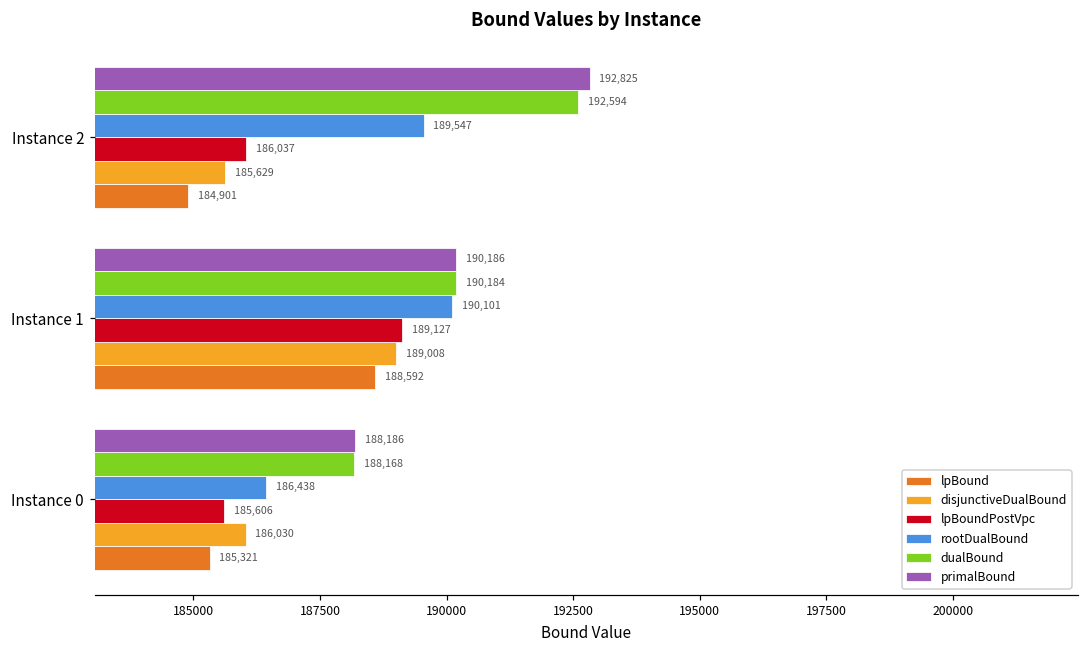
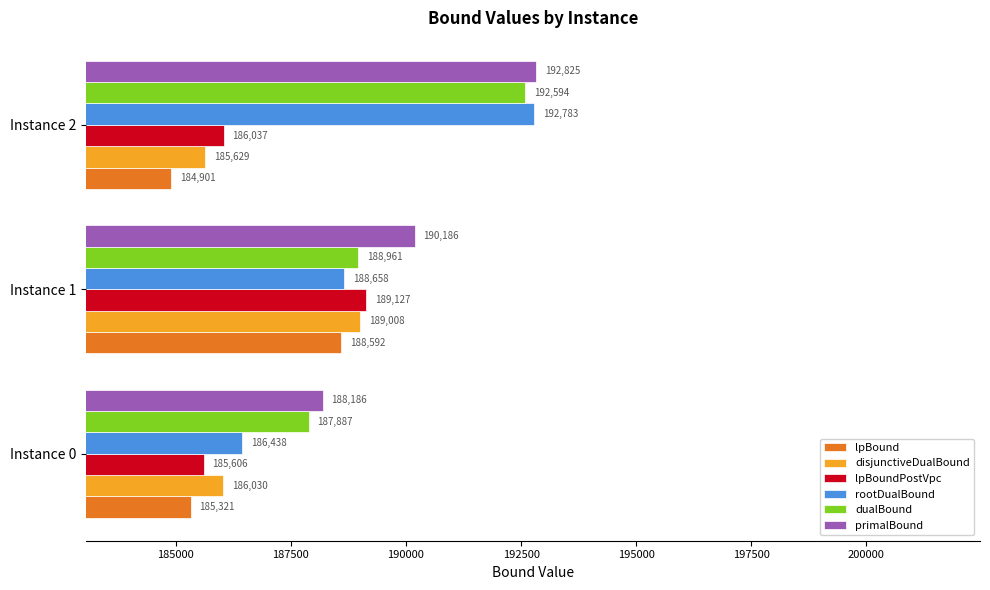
  {
    "lpBoundPostVpc": {
      "Instance 2": "186,037",
      "Instance 1": "189,127",
      "Instance 0": "185,606"
    },
    "rootDualBound": {
-     "Instance 2": "189,547",
-     "Instance 1": "190,101",
+     "Instance 2": "192,783",
+     "Instance 1": "188,658",
      "Instance 0": "186,438"
    },
    "dualBound": {
      "Instance 2": "192,594",
-     "Instance 1": "190,184",
-     "Instance 0": "188,168"
+     "Instance 1": "188,961",
+     "Instance 0": "187,887"
    },
    "primalBound": {
      "Instance 2": "192,825",
      "Instance 1": "190,186",
      "Instance 0": "188,186"
    }
  }
